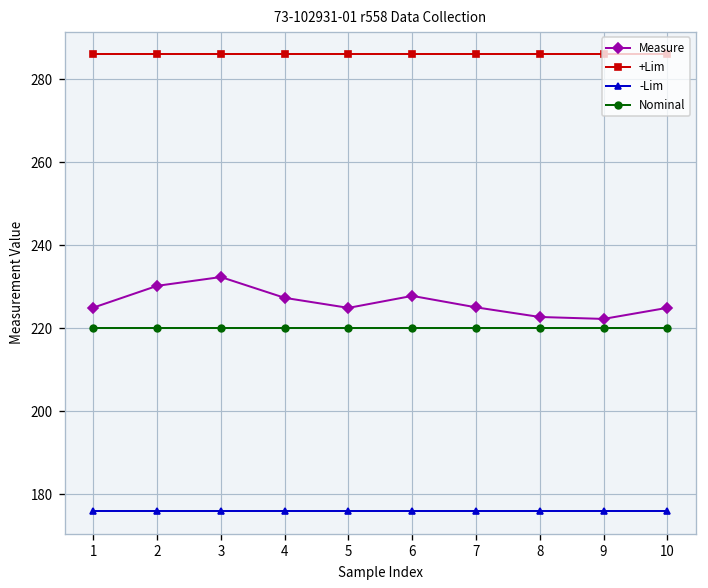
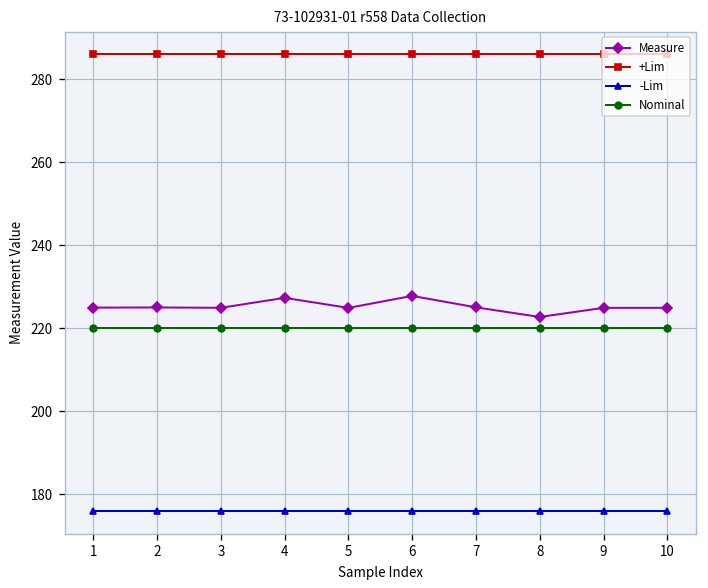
  {
    "Measure": {
      "1": 225,
-     "2": 230,
-     "3": 232,
+     "2": 225,
+     "3": 225,
      "4": 227,
      "5": 225,
      "6": 228,
      "7": 225,
      "8": 223,
-     "9": 222,
+     "9": 225,
      "10": 225
    },
    "+Lim": {
      "1": 286,
      "2": 286,
      "3": 286,
      "4": 286,
      "5": 286,
      "6": 286,
      "7": 286,
      "8": 286
    },
    "-Lim": {
      "1": 176,
      "2": 176,
      "3": 176,
      "4": 176,
      "5": 176,
      "6": 176,
      "7": 176,
      "8": 176,
      "9": 176,
      "10": 176
    },
    "Nominal": {
      "1": 220,
      "2": 220,
      "3": 220,
      "4": 220,
      "5": 220,
      "6": 220,
      "7": 220,
      "8": 220,
      "9": 220,
      "10": 220
    }
  }
